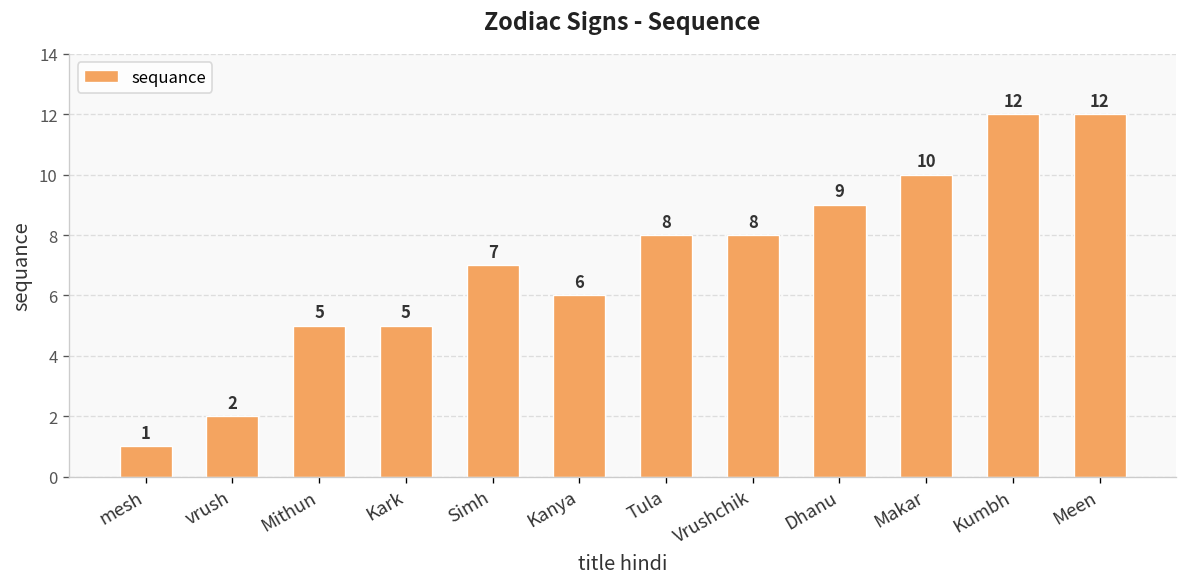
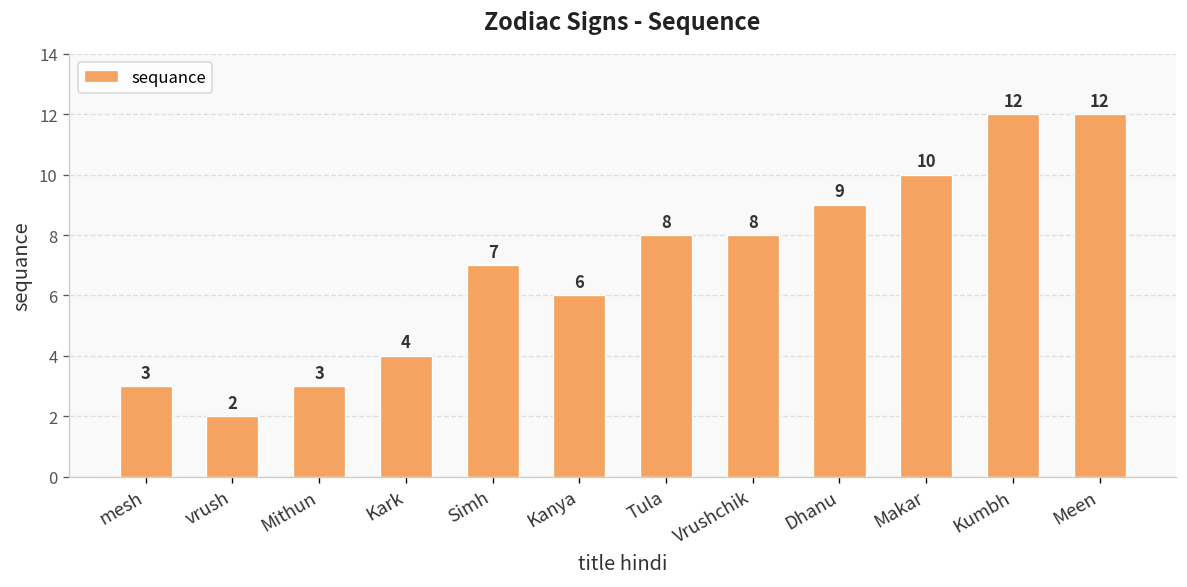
  {
-   "mesh": 1,
+   "mesh": 3,
    "vrush": 2,
-   "Mithun": 5,
-   "Kark": 5,
+   "Mithun": 3,
+   "Kark": 4,
    "Simh": 7,
    "Kanya": 6,
    "Tula": 8,
    "Vrushchik": 8,
    "Dhanu": 9,
    "Makar": 10,
    "Kumbh": 12,
    "Meen": 12
  }
